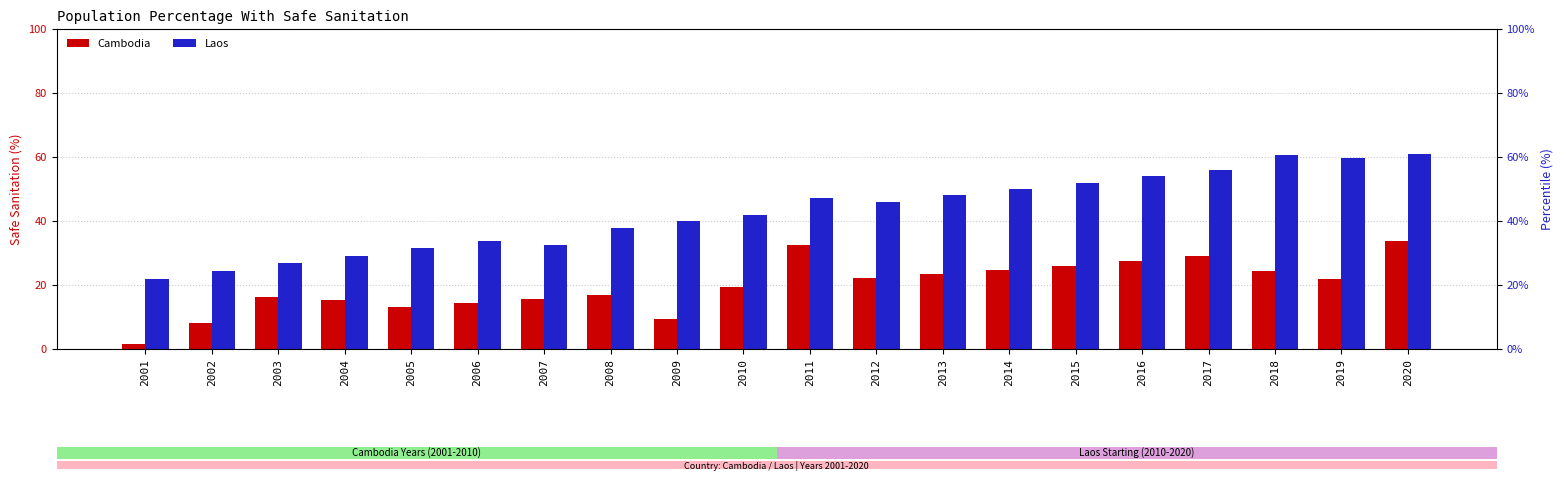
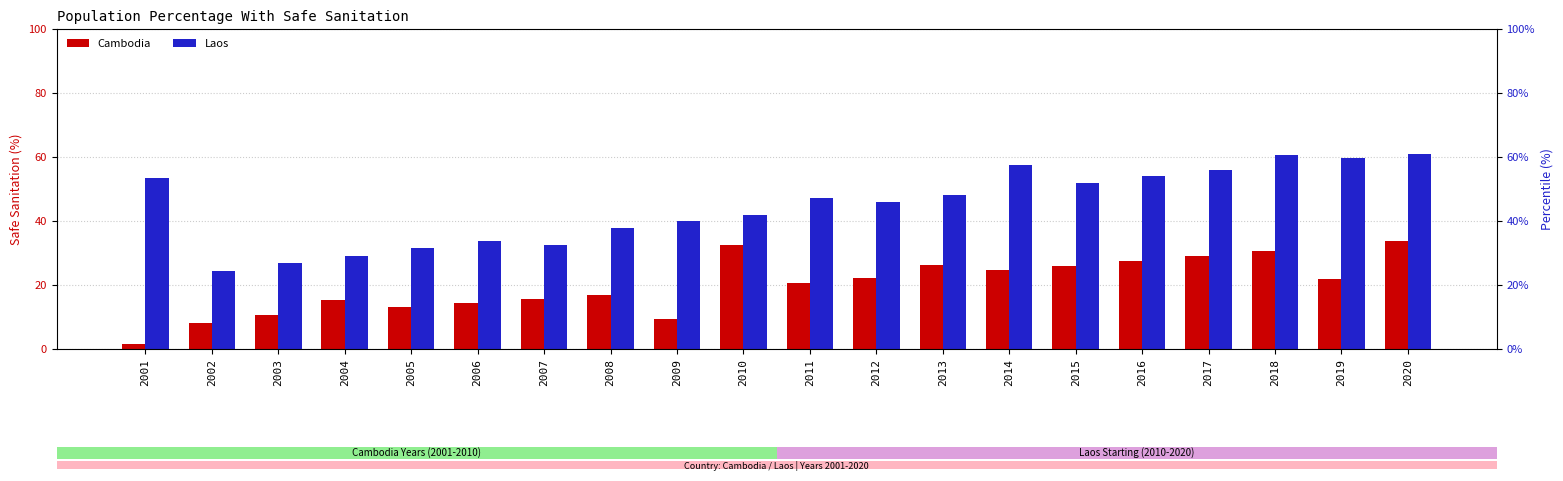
  {
    "Population Percentage With Safe Sanitation": {
      "Cambodia": {
        "2001": 2,
        "2002": 8,
-       "2003": 16,
+       "2003": 11,
        "2004": 15,
        "2005": 13,
        "2006": 14,
        "2007": 16,
        "2008": 17,
        "2009": 9,
-       "2010": 19,
-       "2011": 33,
+       "2010": 32,
+       "2011": 21,
        "2012": 22,
-       "2013": 23,
+       "2013": 26,
        "2014": 25,
        "2015": 26,
        "2016": 27,
        "2017": 29,
-       "2018": 25,
+       "2018": 31,
        "2019": 22,
        "2020": 34
      },
      "Laos": {
-       "2001": 22,
+       "2001": 53,
        "2002": 24,
        "2003": 27,
        "2004": 29,
        "2005": 31,
        "2006": 34,
        "2007": 32,
        "2008": 38,
        "2009": 40,
        "2010": 42,
        "2011": 47,
        "2012": 46,
        "2013": 48,
-       "2014": 50,
+       "2014": 58,
        "2015": 52,
        "2016": 54,
        "2017": 56,
        "2018": 61,
        "2019": 60,
        "2020": 61
      }
    }
  }
